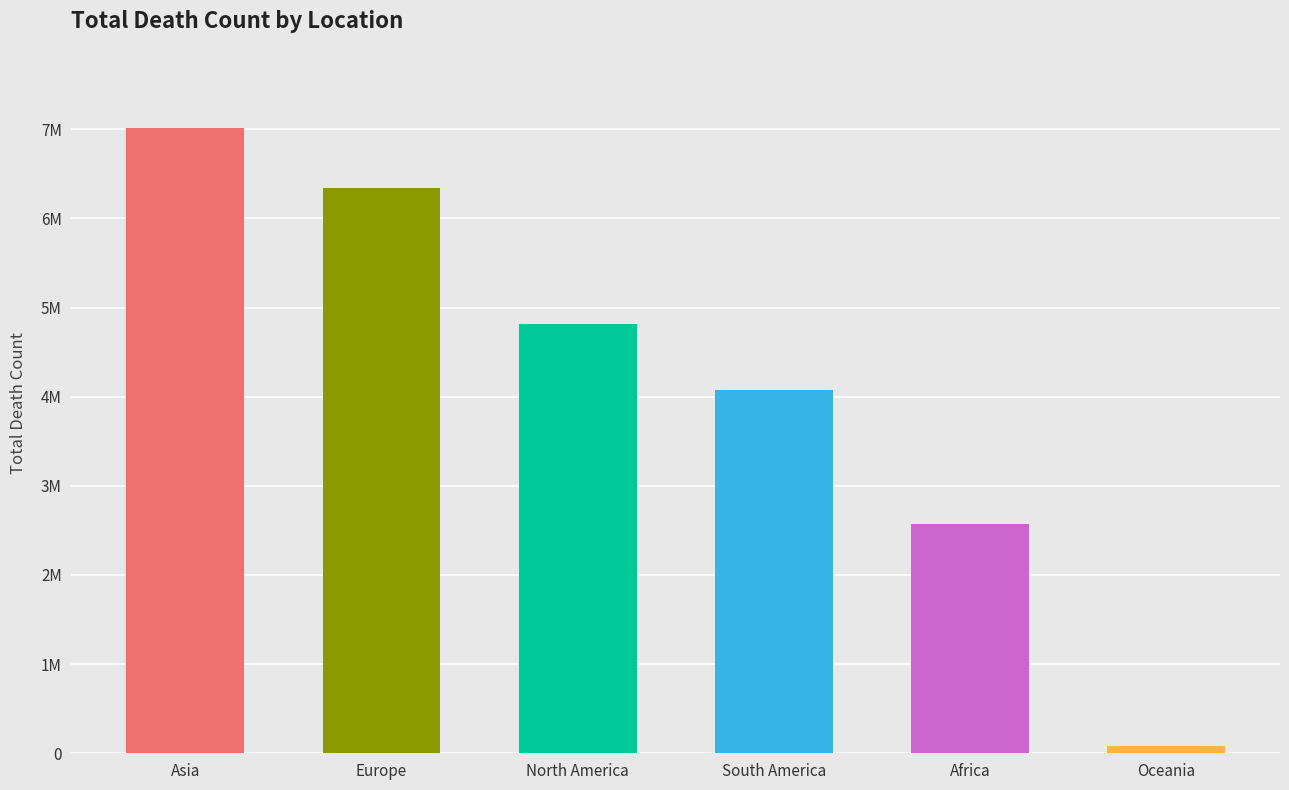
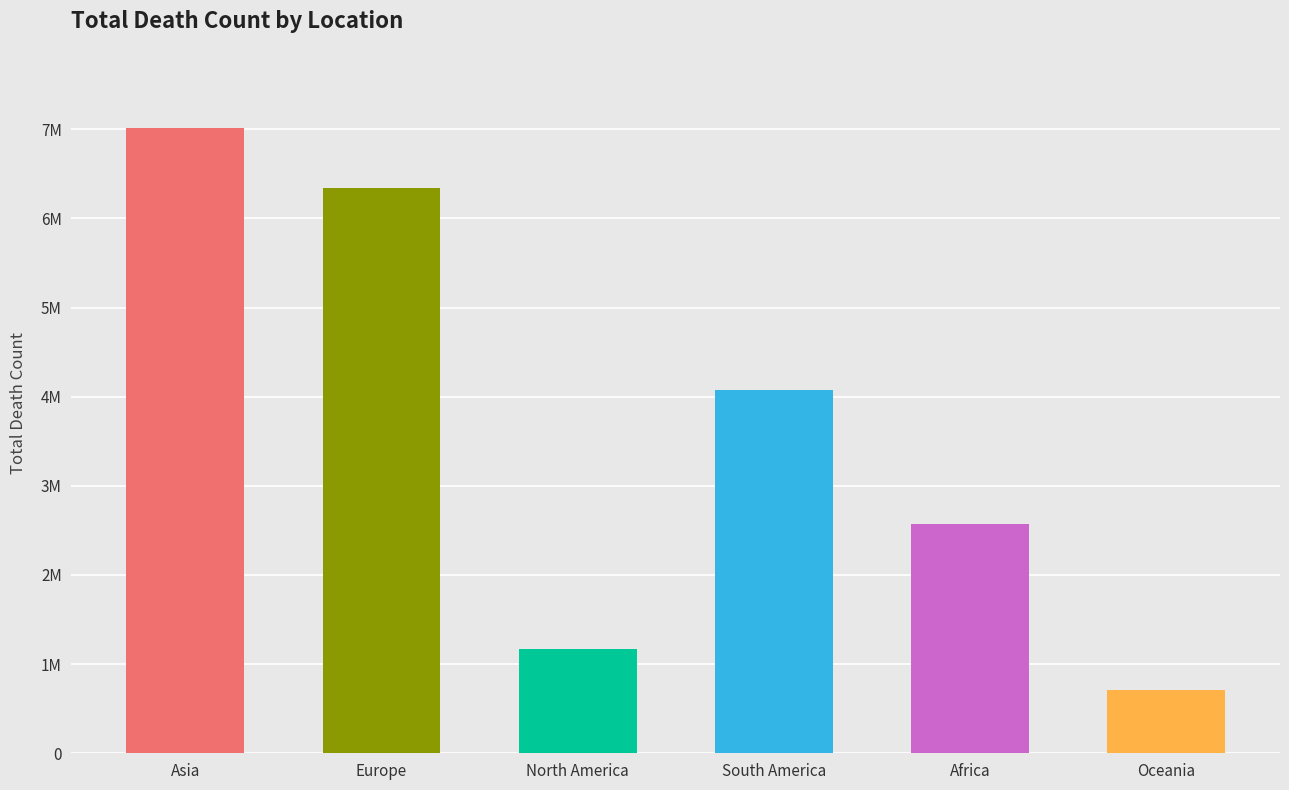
  {
    "Asia": 7000000,
    "Europe": 6300000,
-   "North America": 4800000,
+   "North America": 1200000,
    "South America": 4100000,
    "Africa": 2600000,
-   "Oceania": 100000
+   "Oceania": 700000
  }
